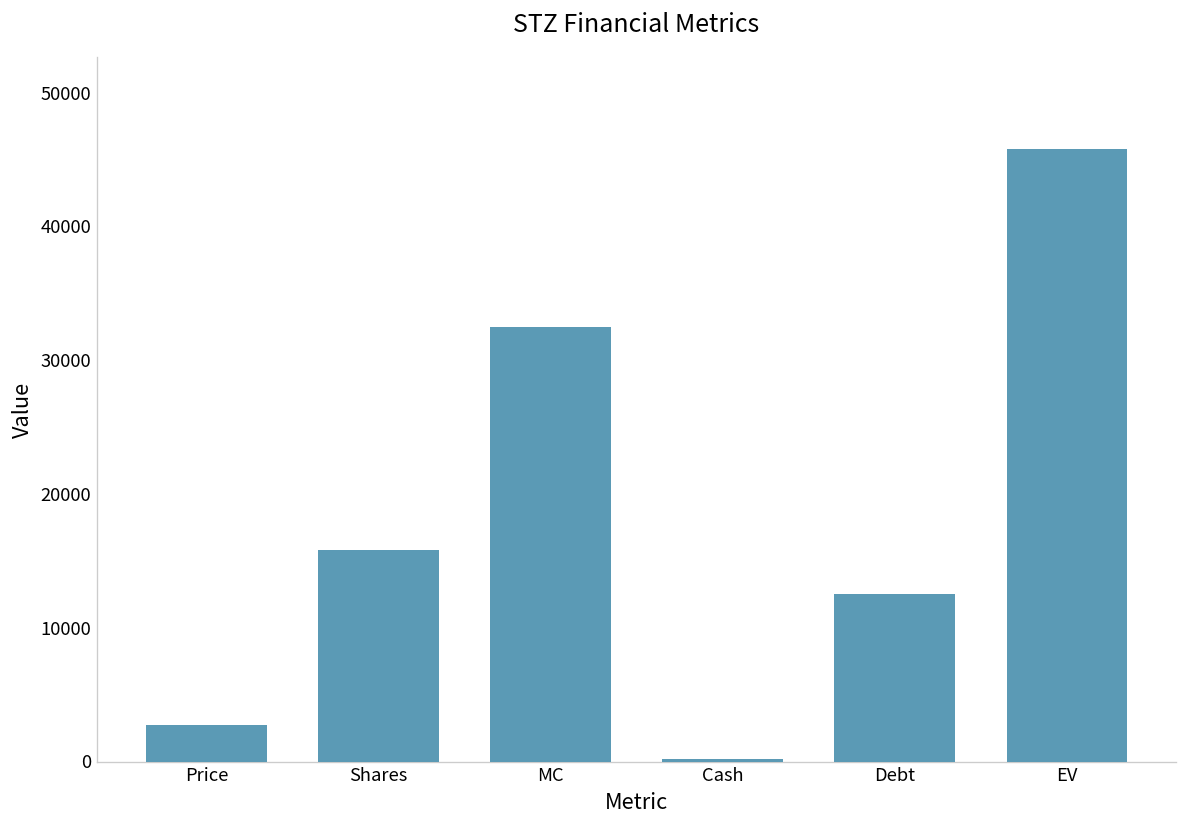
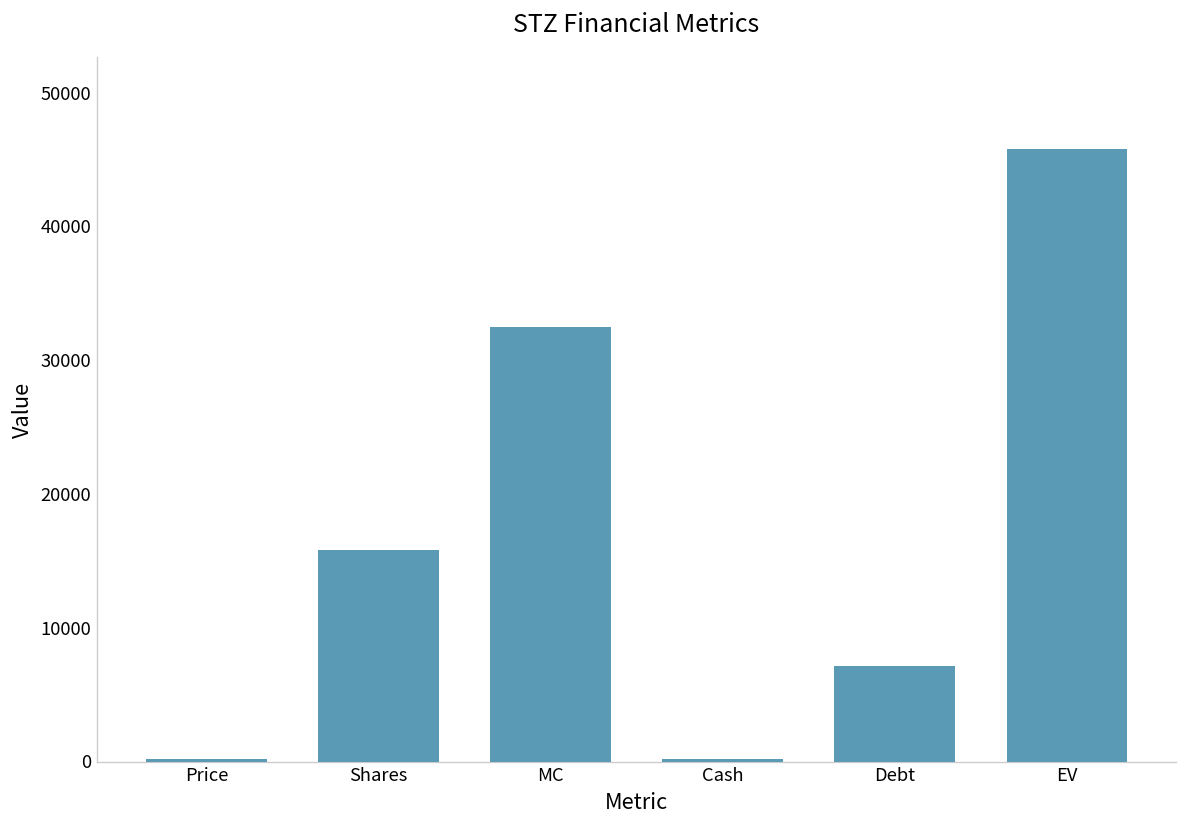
  {
-   "Price": 2700,
+   "Price": 200,
    "Shares": 15800,
    "MC": 32500,
-   "Debt": 12500,
+   "Debt": 7200,
    "EV": 45800
  }
